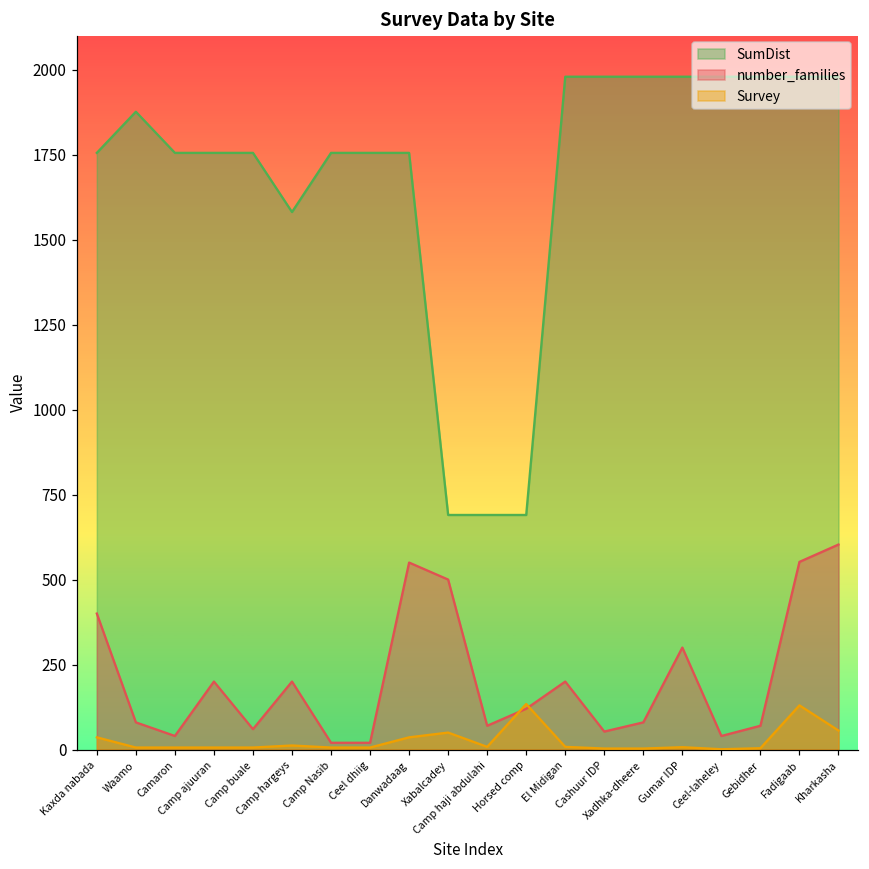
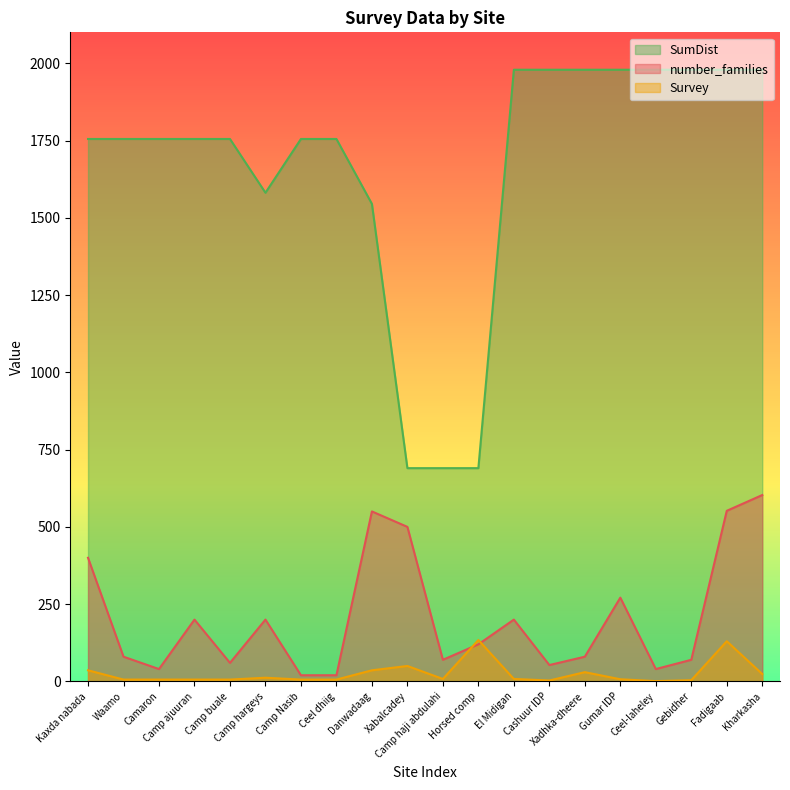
  {
    "SumDist": {
      "Kaxda nabada": 1760,
-     "Waamo": 1880,
+     "Waamo": 1760,
      "Camaron": 1760,
      "Camp ajuuran": 1760,
      "Camp buale": 1760,
      "Camp hargeys": 1580,
      "Camp Nasib": 1760,
      "Ceel dhiig": 1760,
-     "Danwadaag": 1760,
+     "Danwadaag": 1550,
      "Xabalcadey": 690,
      "Camp haji abdulahi": 690,
      "Horsed comp": 690,
      "El Midigan": 1980,
      "Cashuur IDP": 1980,
      "Xadhka-dheere": 1980,
      "Gumar IDP": 1980
    },
    "number_families": {
      "Kaxda nabada": 400,
      "Waamo": 80,
      "Camaron": 40,
      "Camp ajuuran": 200,
      "Camp buale": 60,
      "Camp hargeys": 200,
      "Camp Nasib": 20,
      "Ceel dhiig": 20,
      "Danwadaag": 550,
      "Xabalcadey": 500,
      "Camp haji abdulahi": 70,
      "Horsed comp": 120,
      "El Midigan": 200,
      "Cashuur IDP": 50,
      "Xadhka-dheere": 80,
-     "Gumar IDP": 300,
+     "Gumar IDP": 270,
      "Ceel-laheley": 40,
      "Gebidher": 70,
      "Fadigaab": 550,
      "Kharkasha": 600
    },
    "Survey": {
      "Kaxda nabada": 40,
      "Waamo": 10,
      "Camaron": 10,
      "Camp ajuuran": 10,
      "Camp buale": 10,
      "Camp hargeys": 10,
      "Camp Nasib": 10,
      "Ceel dhiig": 10,
      "Danwadaag": 40,
      "Xabalcadey": 50,
      "Camp haji abdulahi": 10,
      "Horsed comp": 130,
      "El Midigan": 10,
      "Cashuur IDP": 0,
-     "Xadhka-dheere": 0,
+     "Xadhka-dheere": 30,
      "Gumar IDP": 10,
      "Ceel-laheley": 0,
      "Gebidher": 0,
      "Fadigaab": 130,
-     "Kharkasha": 60
+     "Kharkasha": 20
    }
  }
